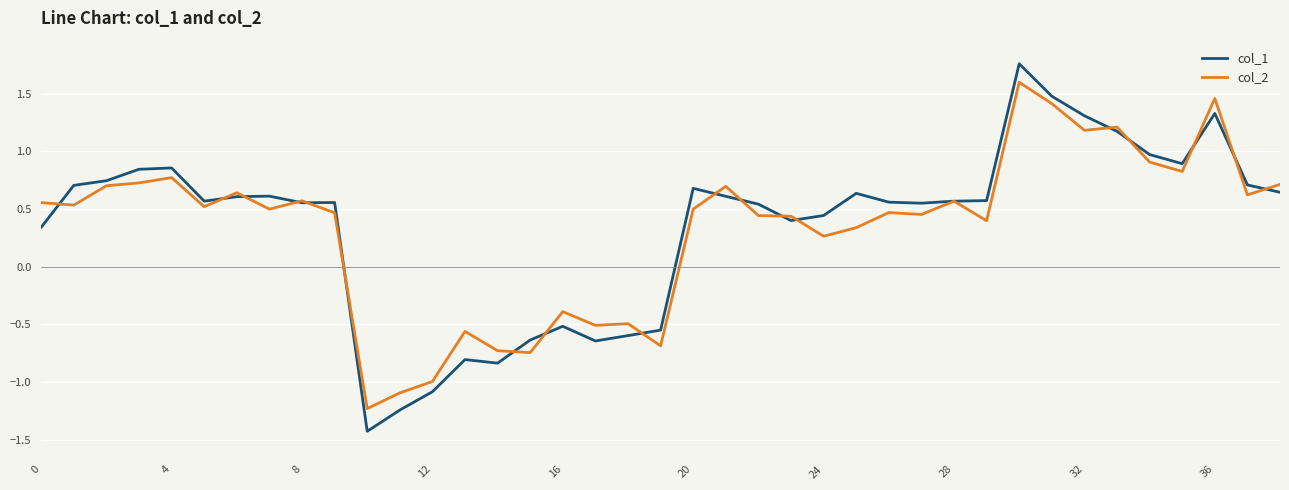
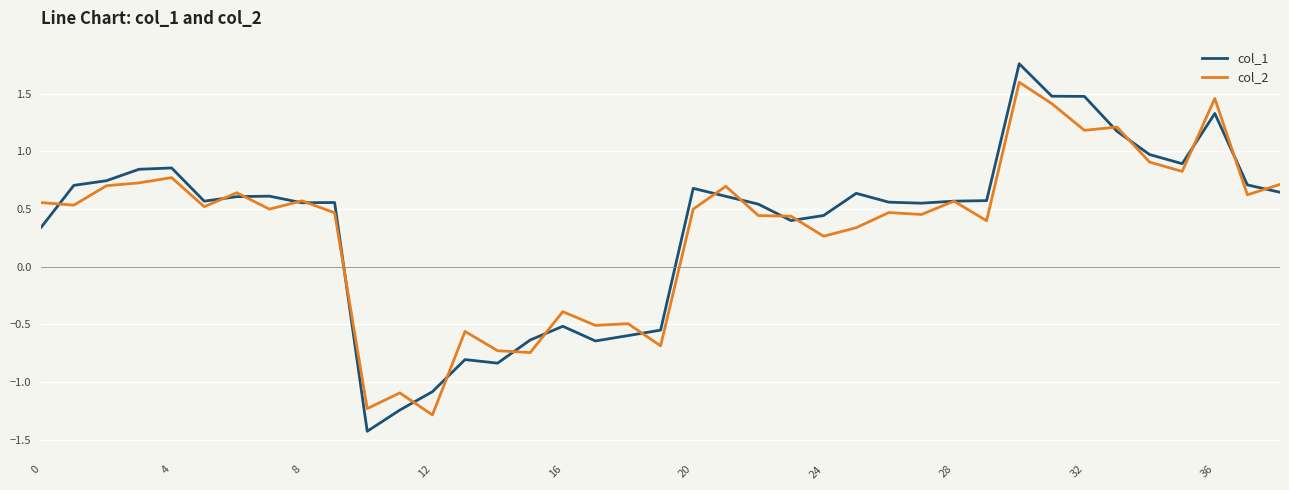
  {
    "col_1": {
      "0": 0.34,
      "4": 0.86,
      "12": -1.08,
      "16": -0.52,
      "20": 0.68,
      "24": 0.44,
-     "32": 1.31,
+     "32": 1.48,
      "36": 1.33
    },
    "col_2": {
      "0": 0.56,
      "4": 0.77,
-     "12": -0.99,
+     "12": -1.28,
      "16": -0.39,
      "20": 0.50,
      "24": 0.27,
      "32": 1.18,
      "36": 1.46
    }
  }
